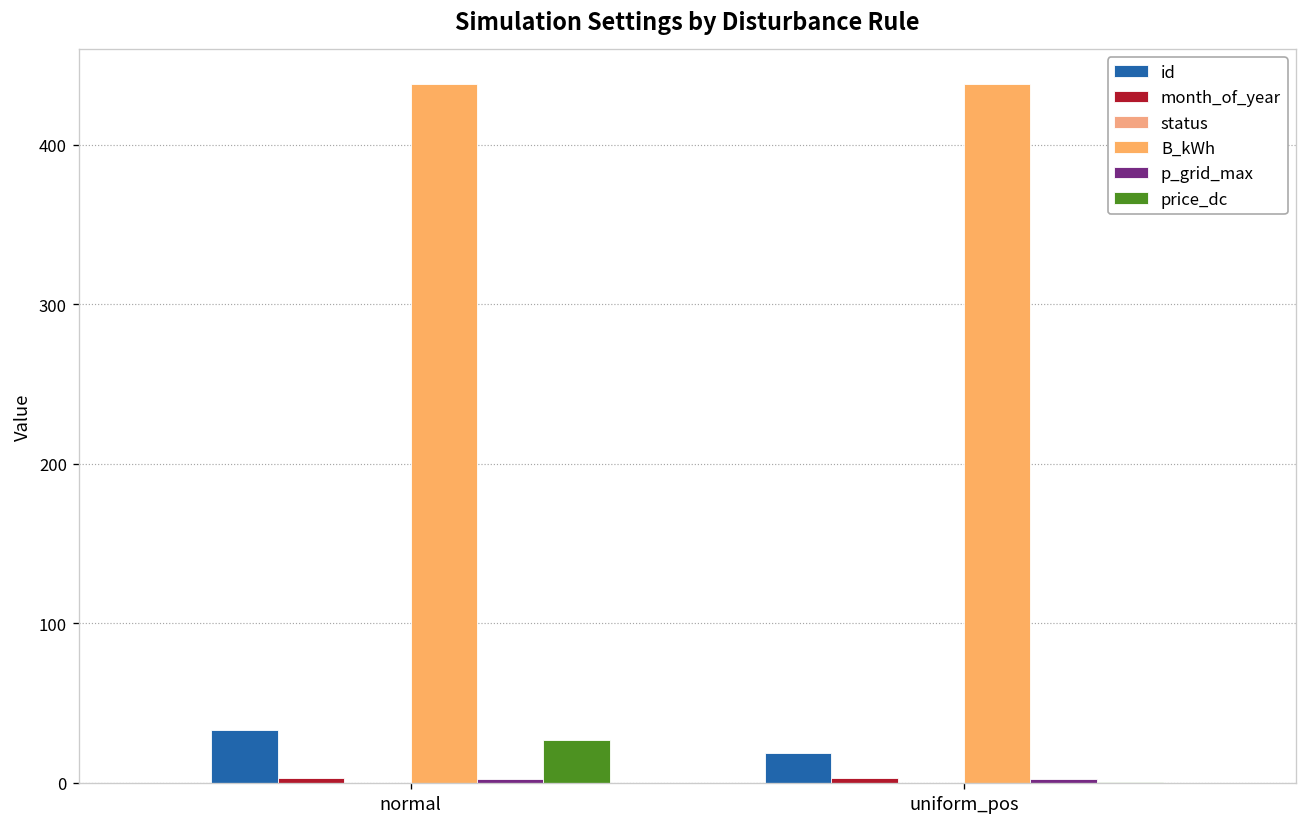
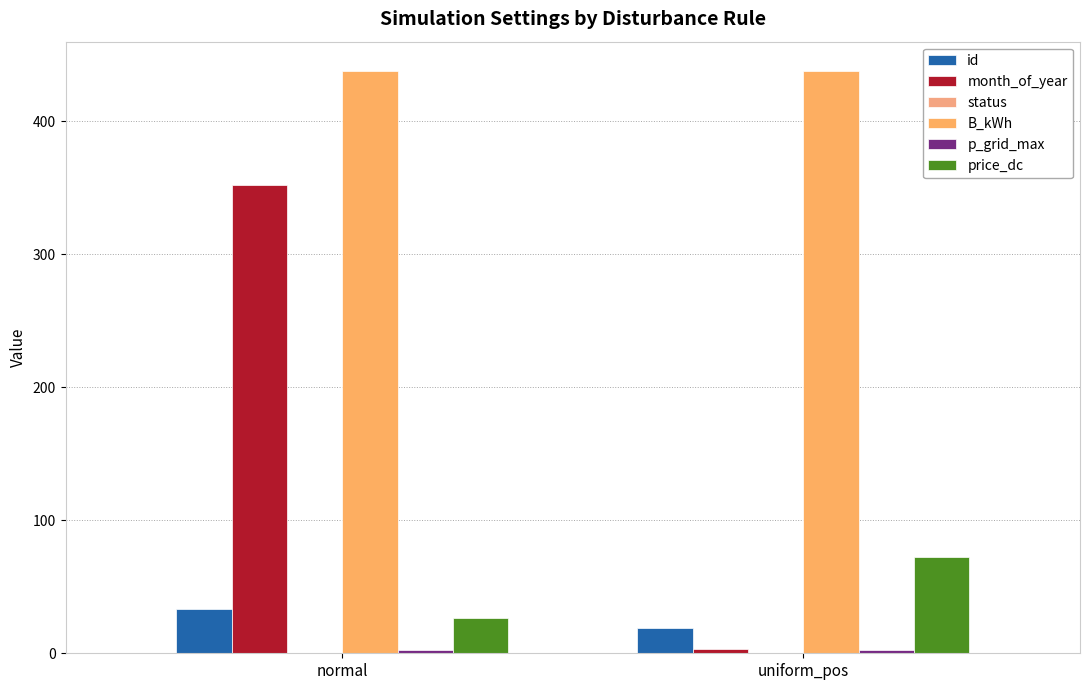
  {
    "id": {
      "normal": 33,
      "uniform_pos": 19
    },
    "month_of_year": {
-     "normal": 3,
+     "normal": 352,
      "uniform_pos": 3
    },
    "p_grid_max": {
      "normal": 3,
      "uniform_pos": 3
    },
    "price_dc": {
      "normal": 27,
-     "uniform_pos": 1
+     "uniform_pos": 72
    }
  }
